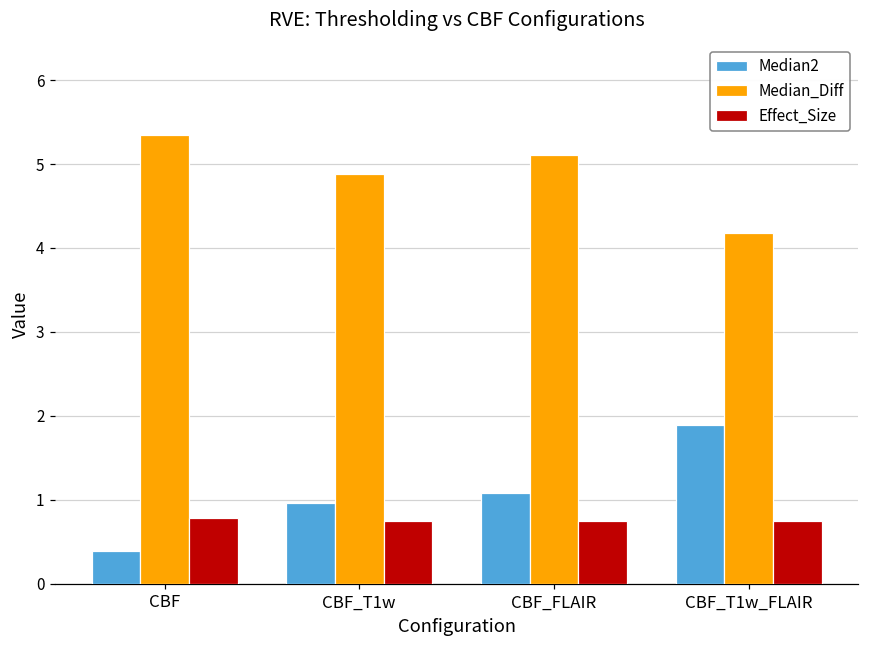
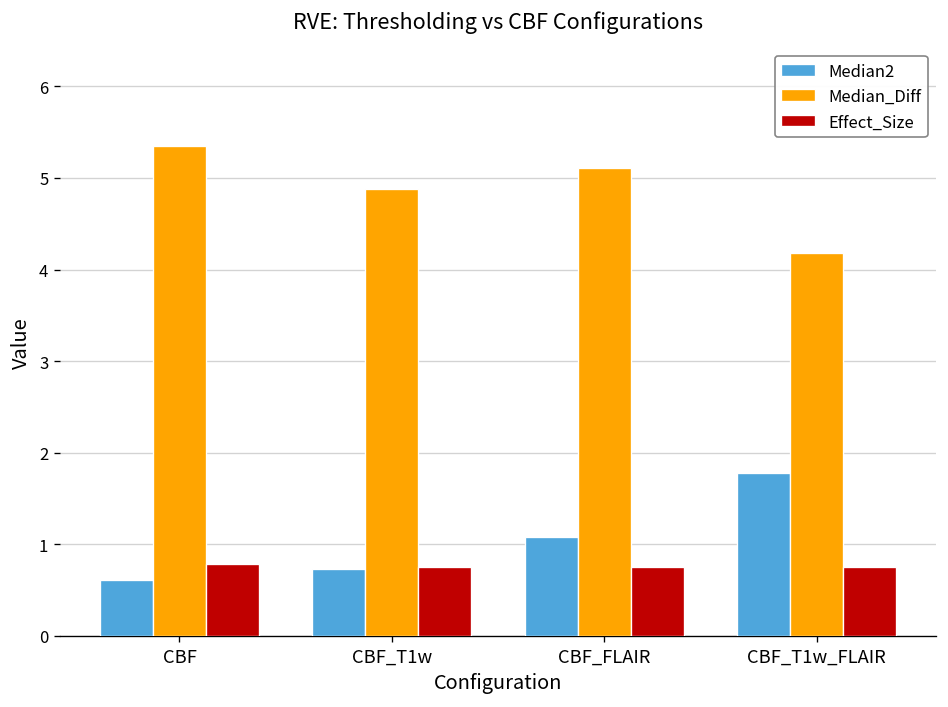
  {
    "Median2": {
-     "CBF": 0.4,
-     "CBF_T1w": 1.0,
+     "CBF": 0.6,
+     "CBF_T1w": 0.7,
      "CBF_FLAIR": 1.1,
-     "CBF_T1w_FLAIR": 1.9
+     "CBF_T1w_FLAIR": 1.8
    },
    "Median_Diff": {
      "CBF": 5.4,
      "CBF_T1w": 4.9,
      "CBF_FLAIR": 5.1,
      "CBF_T1w_FLAIR": 4.2
    },
    "Effect_Size": {
      "CBF": 0.8,
      "CBF_T1w": 0.8,
      "CBF_FLAIR": 0.8,
      "CBF_T1w_FLAIR": 0.8
    }
  }
